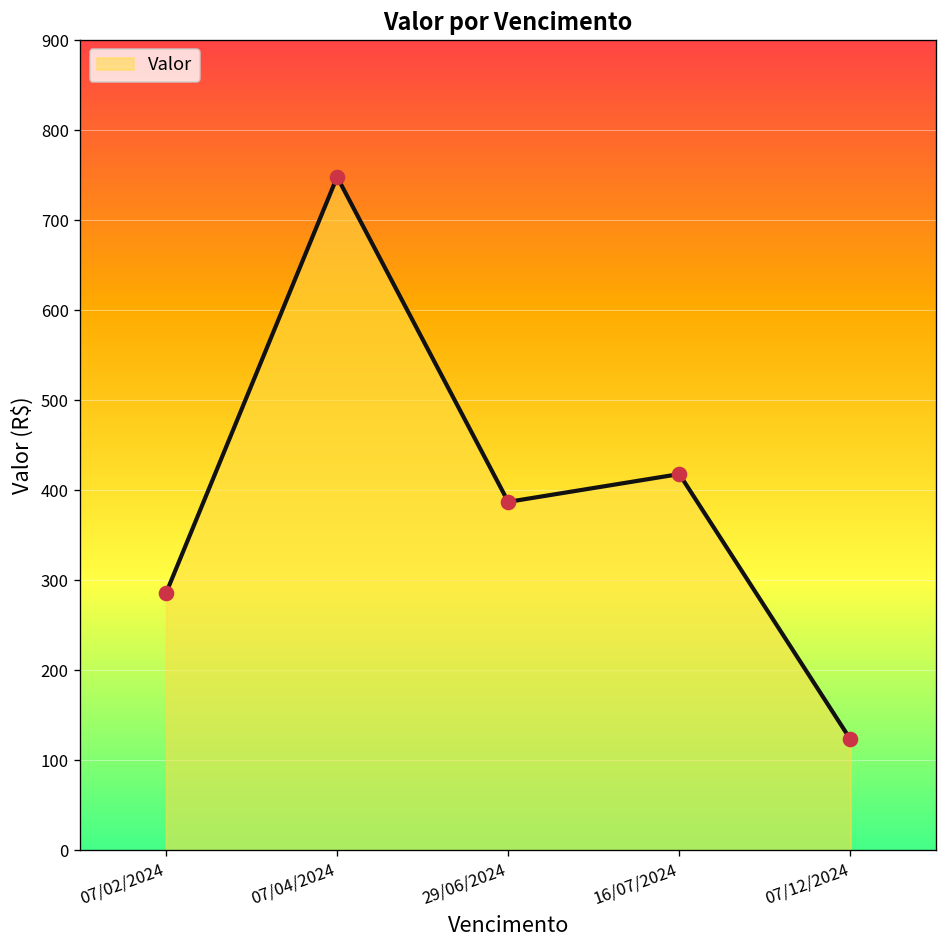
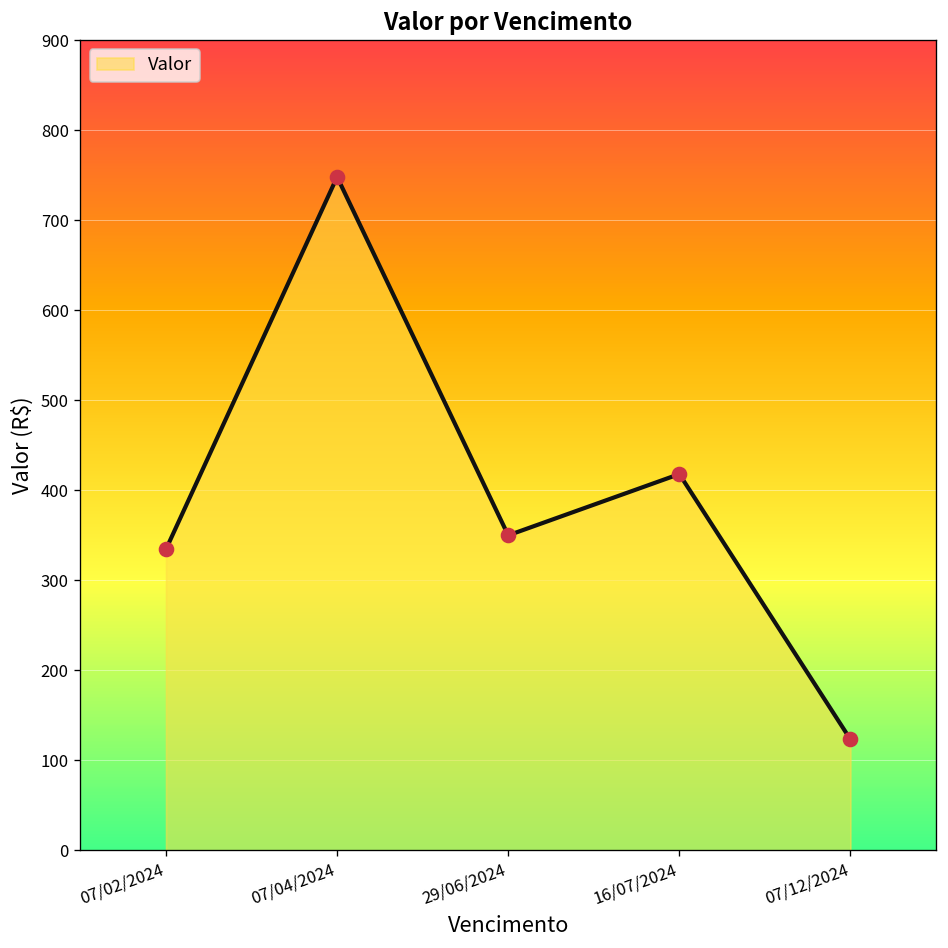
  {
-   "07/02/2024": 290,
+   "07/02/2024": 330,
    "07/04/2024": 750,
-   "29/06/2024": 390,
+   "29/06/2024": 350,
    "16/07/2024": 420,
    "07/12/2024": 120
  }
